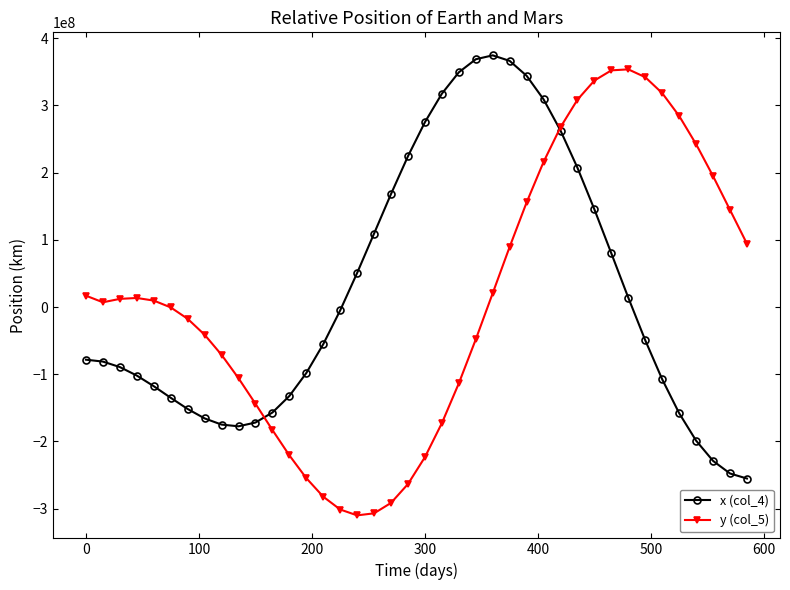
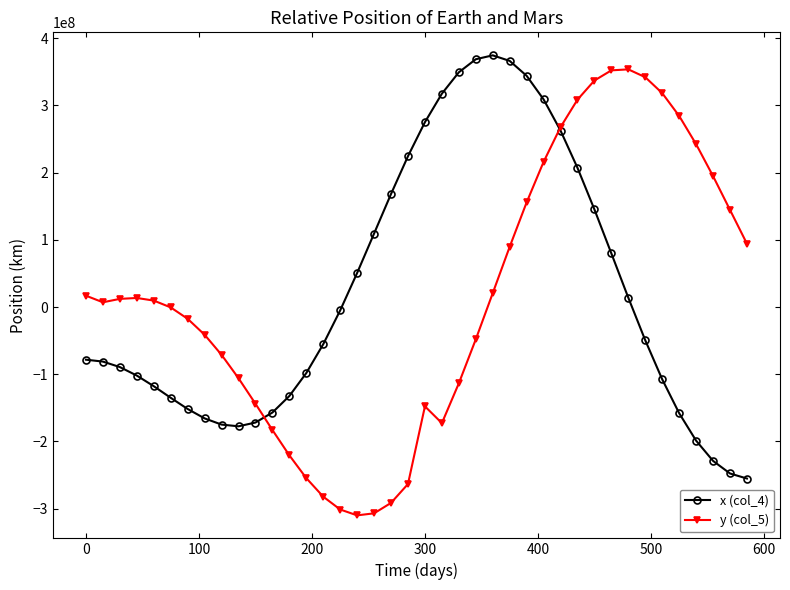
  {
    "x (col_4)": {
      "0": -80000000,
      "300": 280000000
    },
    "y (col_5)": {
      "0": 20000000,
-     "300": -220000000
+     "300": -150000000
    }
  }
